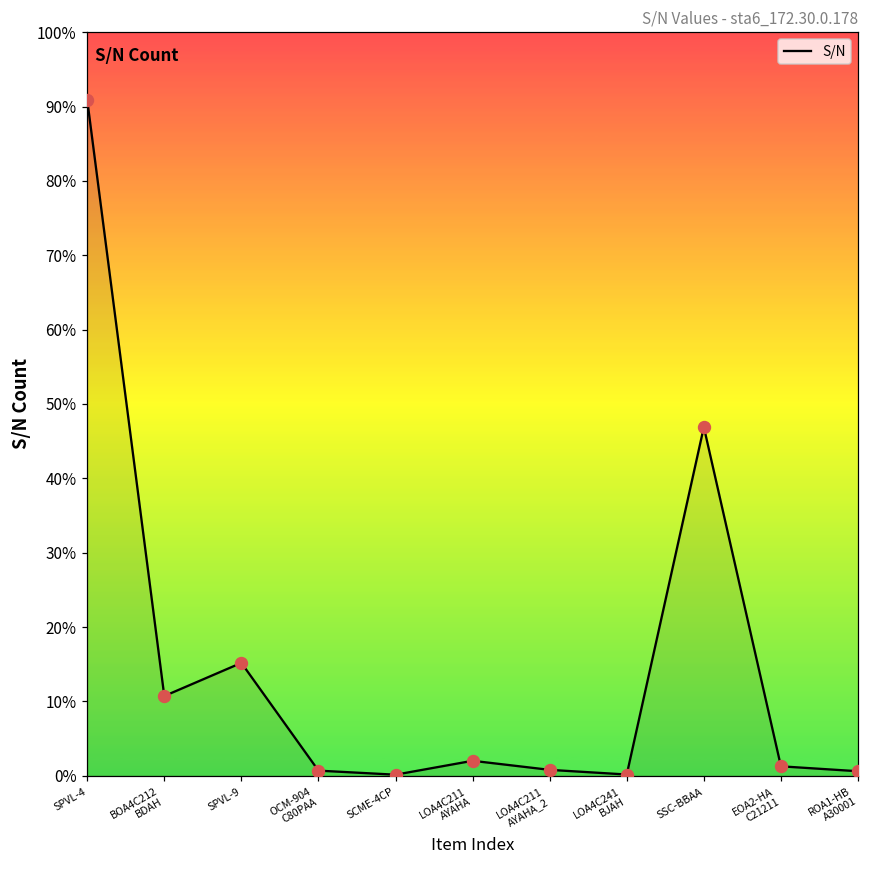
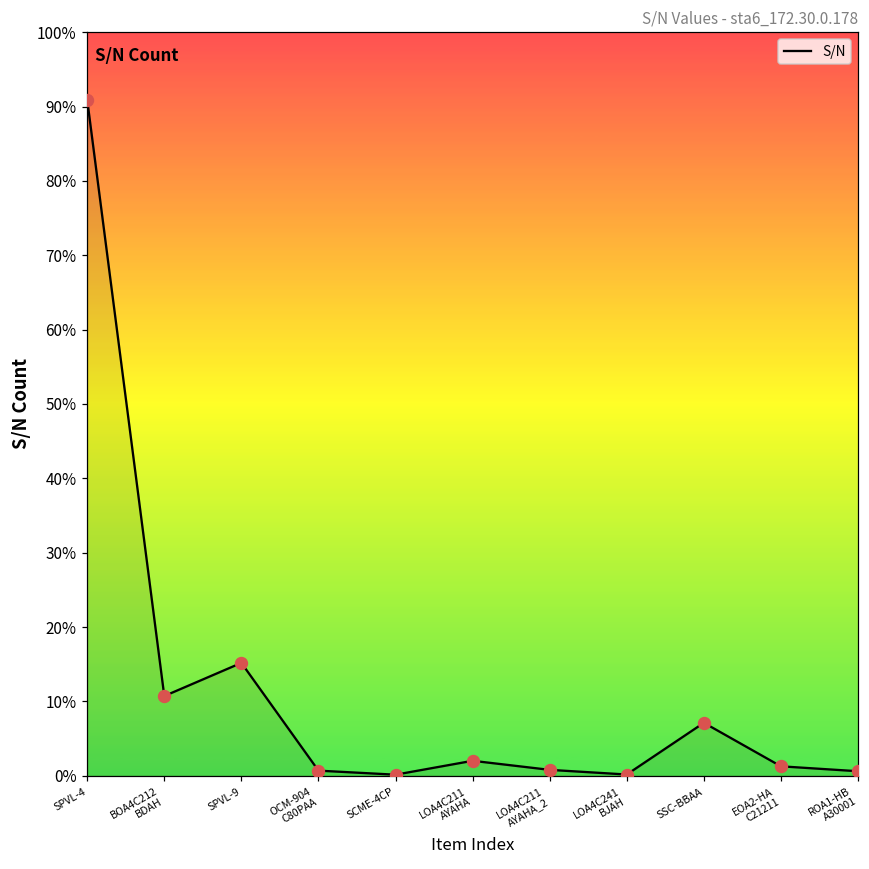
  {
    "SPVL-4": "91%",
    "BOA4C212 BDAH": "11%",
    "SPVL-9": "15%",
    "OCM-904 C80PAA": "1%",
    "SCME-4CP": "0%",
    "LOA4C211 AYAHA": "2%",
    "LOA4C211 AYAHA_2": "1%",
    "LOA4C241 BJAH": "0%",
-   "SSC-BBAA": "47%",
+   "SSC-BBAA": "7%",
    "EOA2-HA C21211": "1%",
    "ROA1-HB A30001": "1%"
  }
